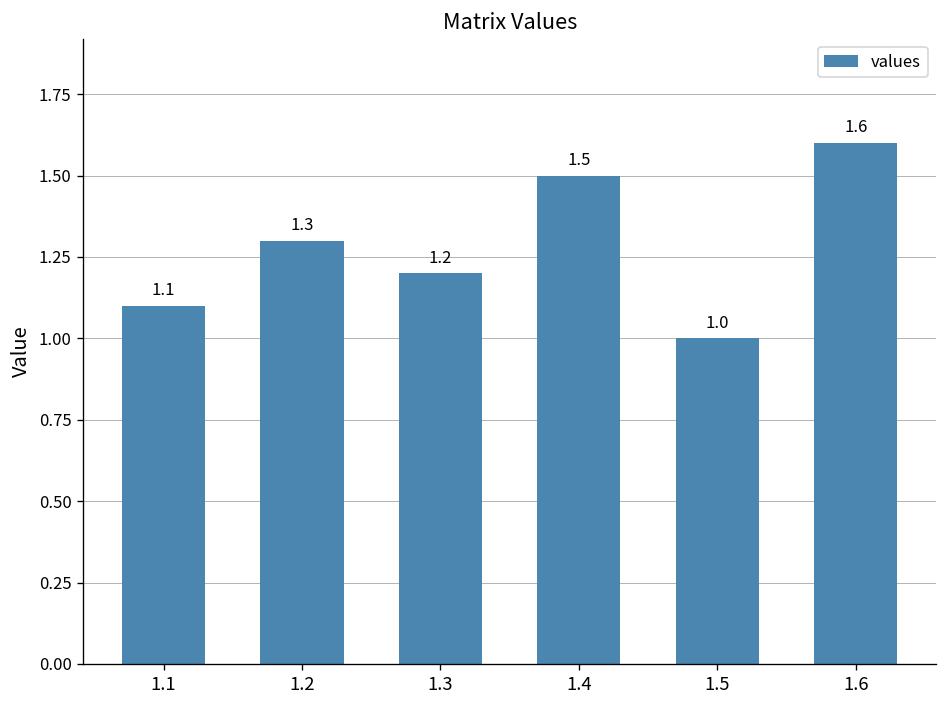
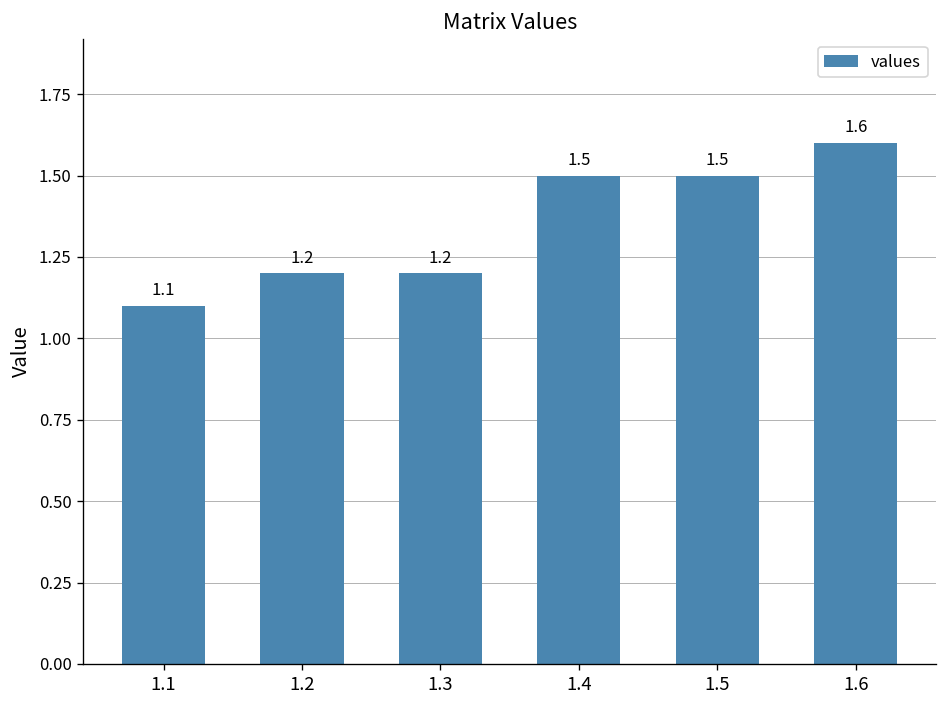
  {
    "1.1": 1.1,
-   "1.2": 1.3,
+   "1.2": 1.2,
    "1.3": 1.2,
    "1.4": 1.5,
-   "1.5": 1.0,
+   "1.5": 1.5,
    "1.6": 1.6
  }
